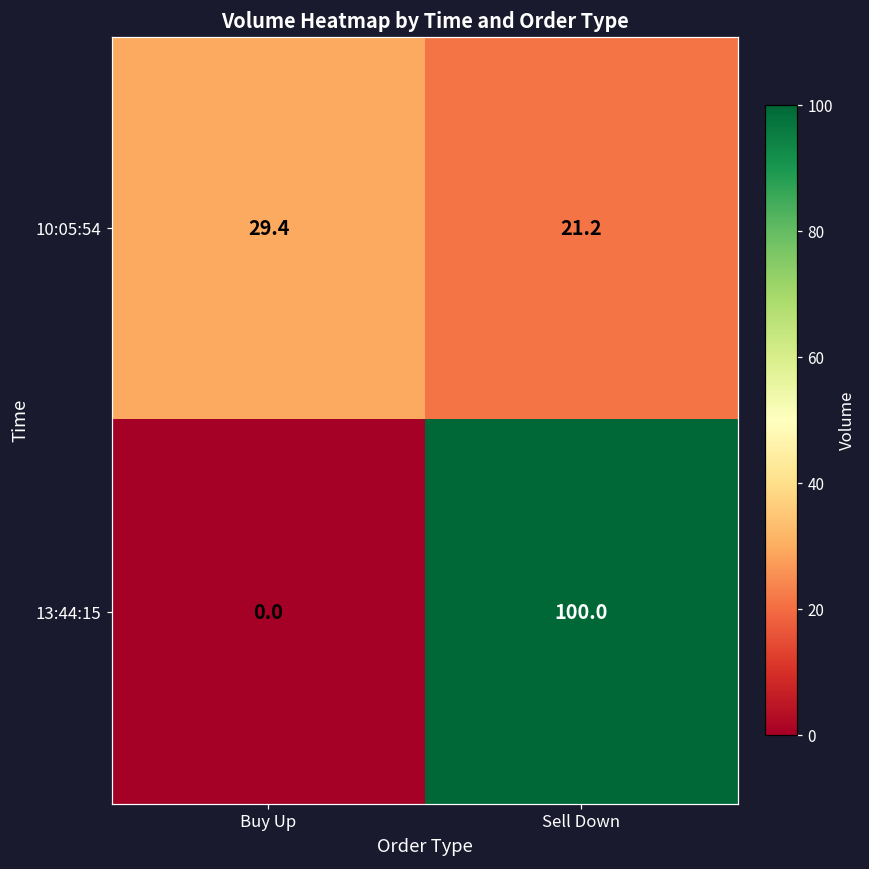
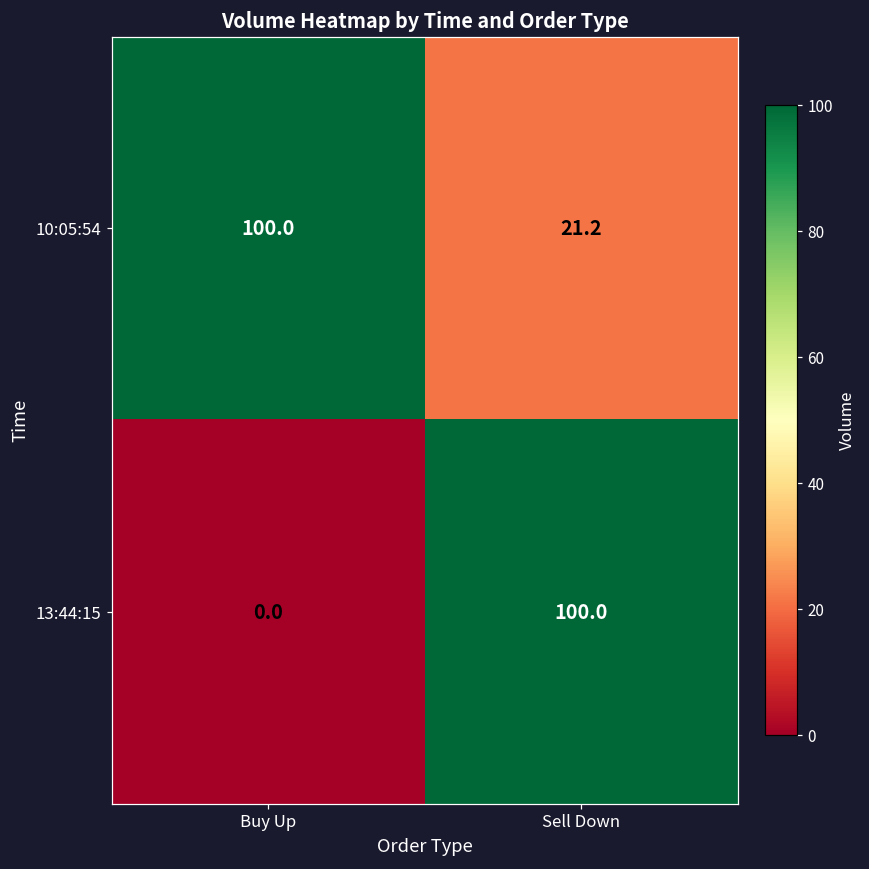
  {
    "10:05:54": {
-     "Buy Up": 29.4,
+     "Buy Up": 100.0,
      "Sell Down": 21.2
    },
    "13:44:15": {
      "Buy Up": 0.0,
      "Sell Down": 100.0
    }
  }
